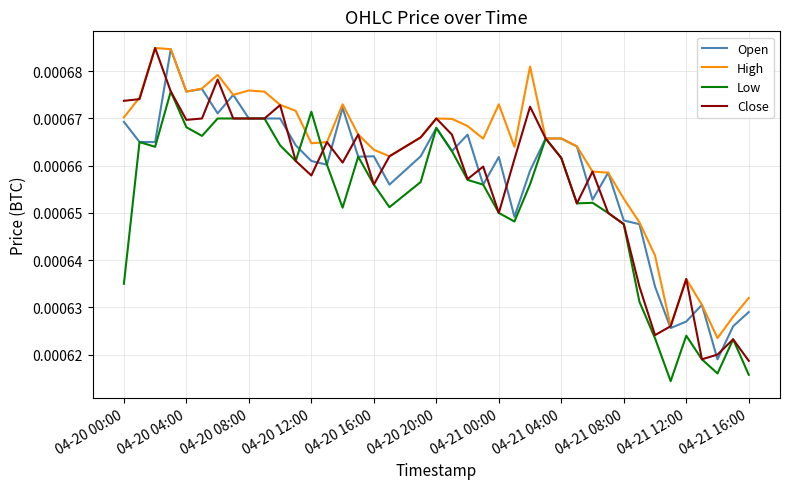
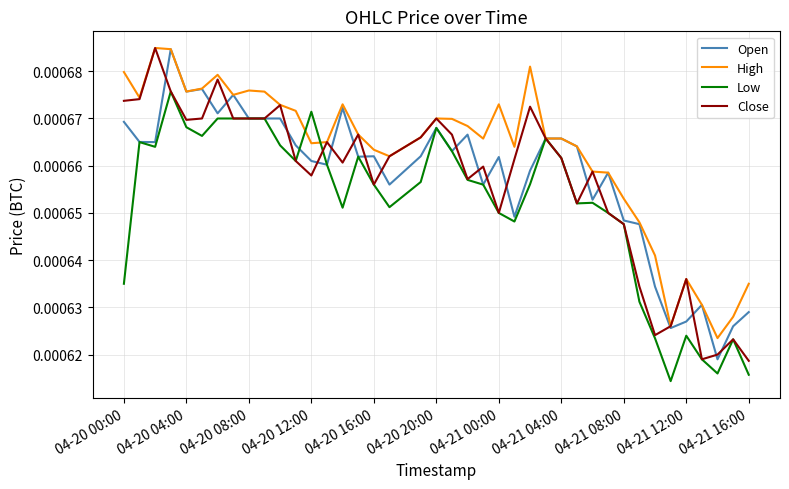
  {
    "Open": {
      "04-20 00:00": 0.000669,
      "04-20 12:00": 0.000661,
      "04-20 16:00": 0.000662,
      "04-21 00:00": 0.000662,
      "04-21 08:00": 0.000648,
      "04-21 12:00": 0.000627,
      "04-21 16:00": 0.000629
    },
    "High": {
-     "04-20 00:00": 0.000670,
+     "04-20 00:00": 0.000680,
      "04-20 08:00": 0.000676,
      "04-20 12:00": 0.000665,
      "04-20 16:00": 0.000663,
      "04-21 00:00": 0.000673,
      "04-21 08:00": 0.000653,
-     "04-21 16:00": 0.000632
+     "04-21 16:00": 0.000635
    },
    "Low": {
      "04-20 00:00": 0.000635,
      "04-20 04:00": 0.000668,
      "04-20 12:00": 0.000671,
      "04-21 12:00": 0.000624,
      "04-21 16:00": 0.000616
    },
    "Close": {
      "04-20 00:00": 0.000674,
      "04-20 04:00": 0.000670,
      "04-20 12:00": 0.000658,
      "04-21 16:00": 0.000619
    }
  }
